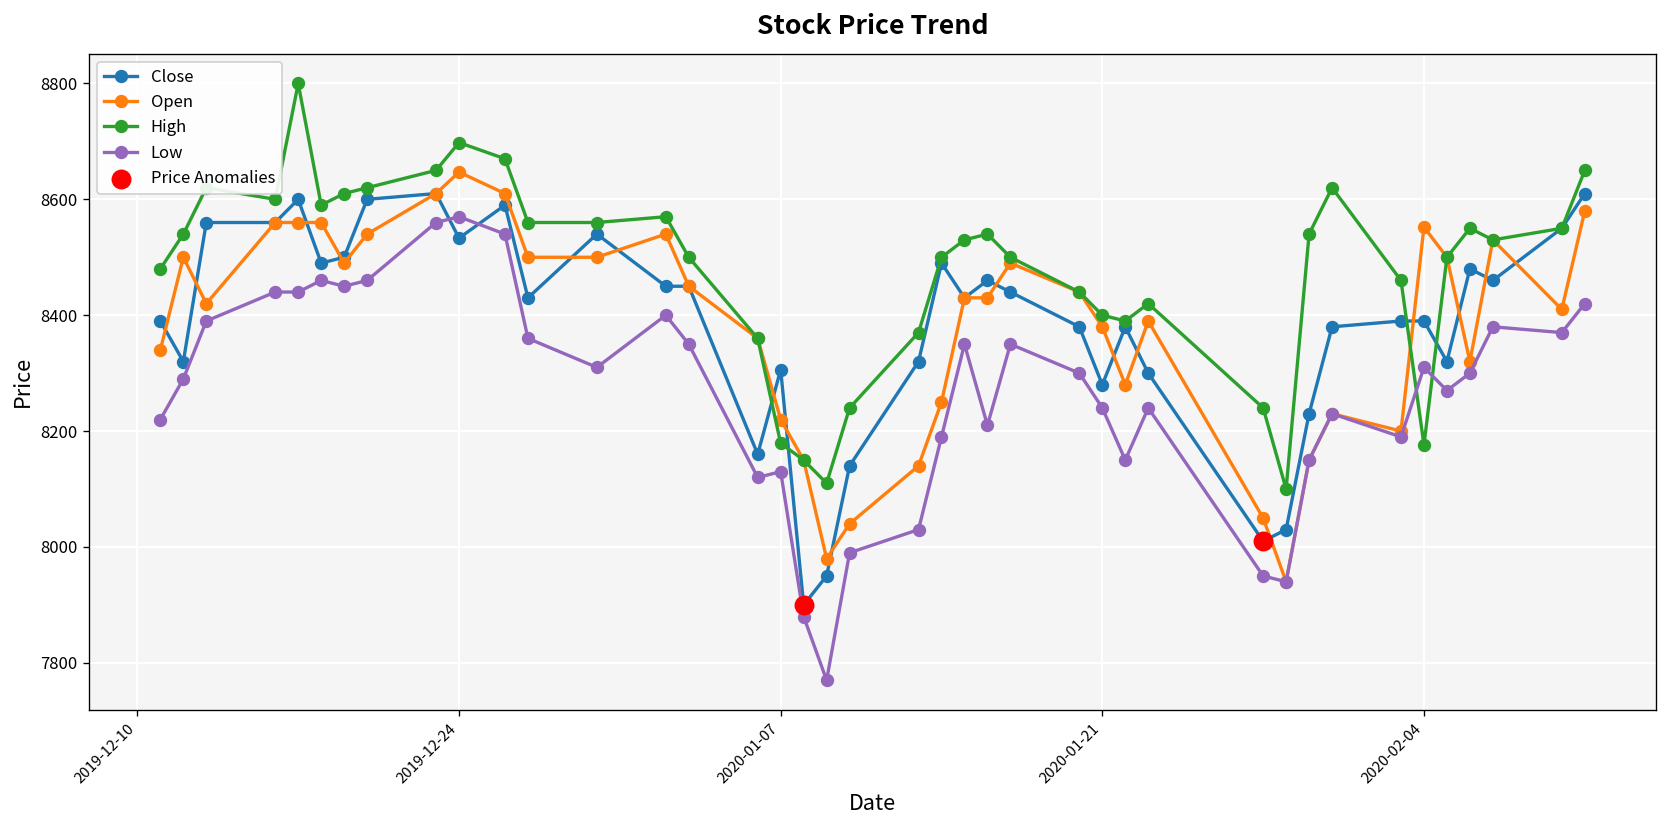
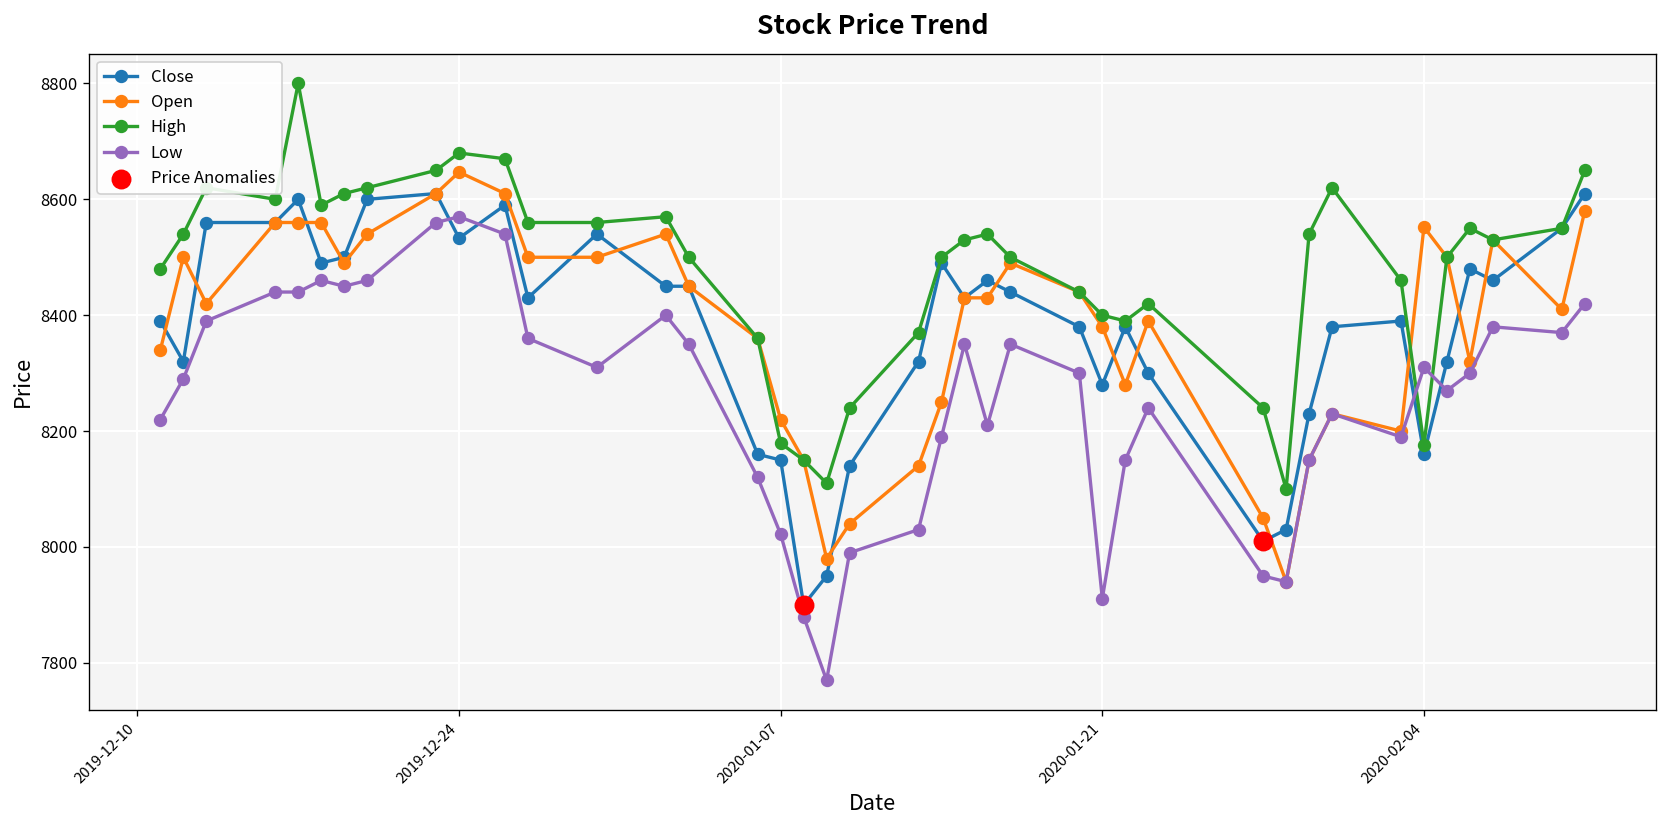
  {
    "Close": {
      "2019-12-24": 8530,
-     "2020-01-07": 8310,
+     "2020-01-07": 8150,
      "2020-01-21": 8280,
-     "2020-02-04": 8390
+     "2020-02-04": 8160
    },
    "Open": {
      "2019-12-24": 8650,
      "2020-01-07": 8220,
      "2020-01-21": 8380,
      "2020-02-04": 8550
    },
    "High": {
-     "2019-12-24": 8700,
+     "2019-12-24": 8680,
      "2020-01-07": 8180,
      "2020-01-21": 8400,
      "2020-02-04": 8180
    },
    "Low": {
      "2019-12-24": 8570,
-     "2020-01-07": 8130,
-     "2020-01-21": 8240,
+     "2020-01-07": 8020,
+     "2020-01-21": 7910,
      "2020-02-04": 8310
    }
  }
